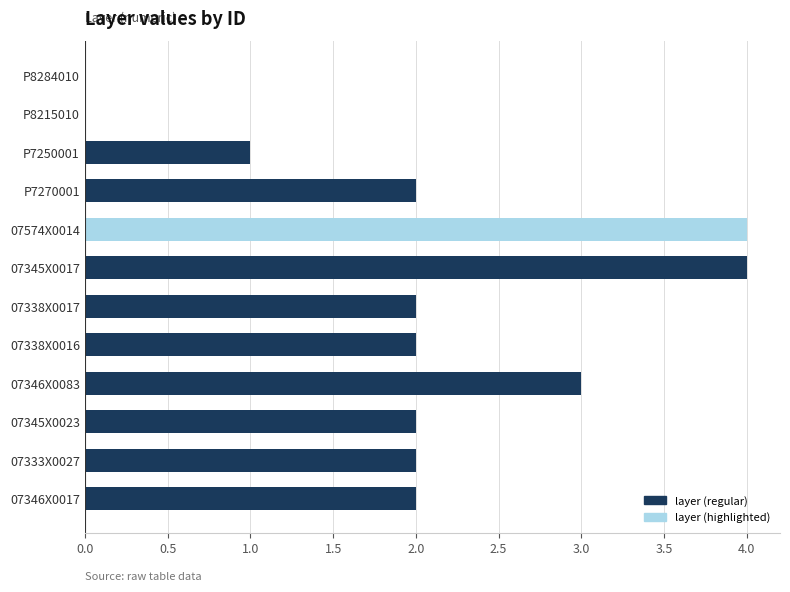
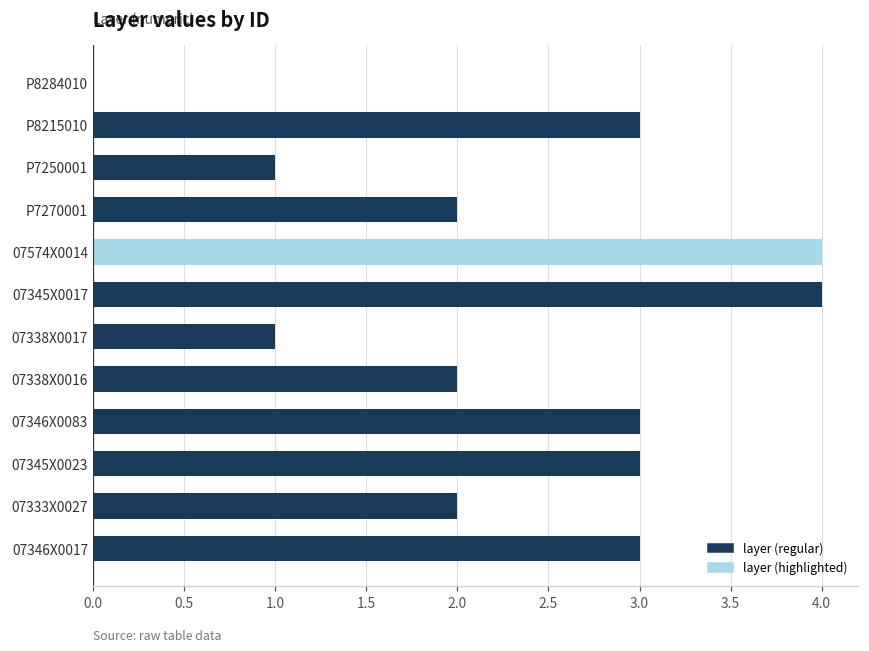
  {
    "P8284010": 0,
-   "P8215010": 0,
+   "P8215010": 3,
    "P7250001": 1,
    "P7270001": 2,
    "07574X0014": 4,
    "07345X0017": 4,
-   "07338X0017": 2,
+   "07338X0017": 1,
    "07338X0016": 2,
    "07346X0083": 3,
-   "07345X0023": 2,
+   "07345X0023": 3,
    "07333X0027": 2,
-   "07346X0017": 2
+   "07346X0017": 3
  }
